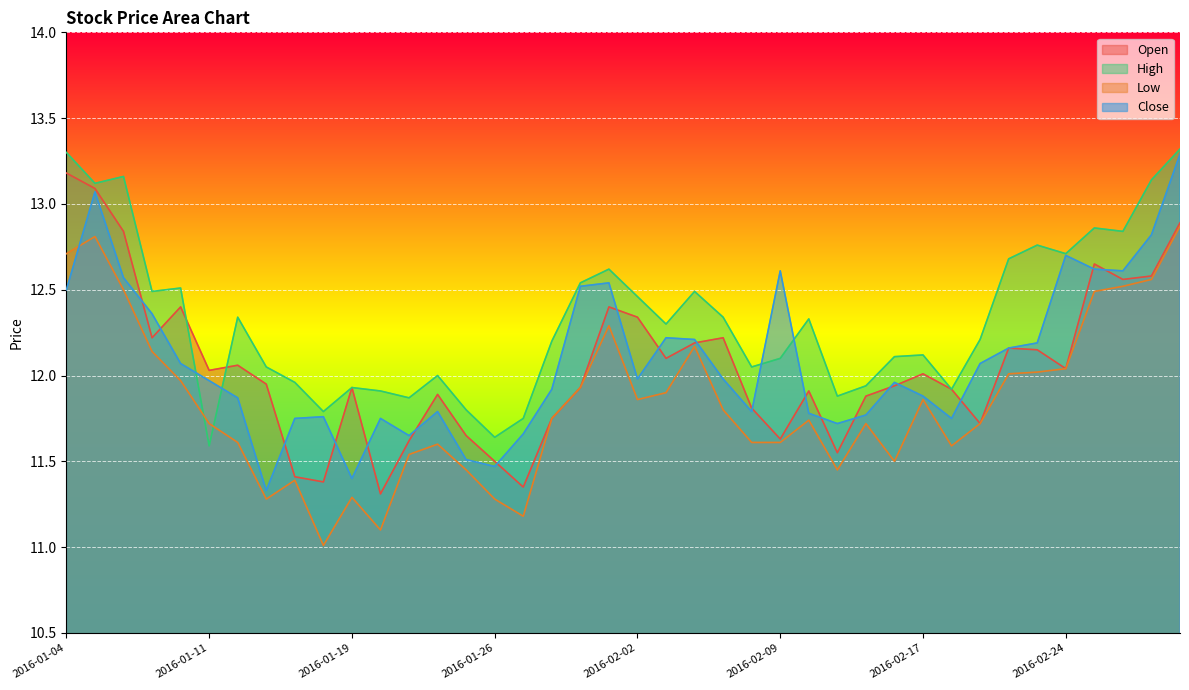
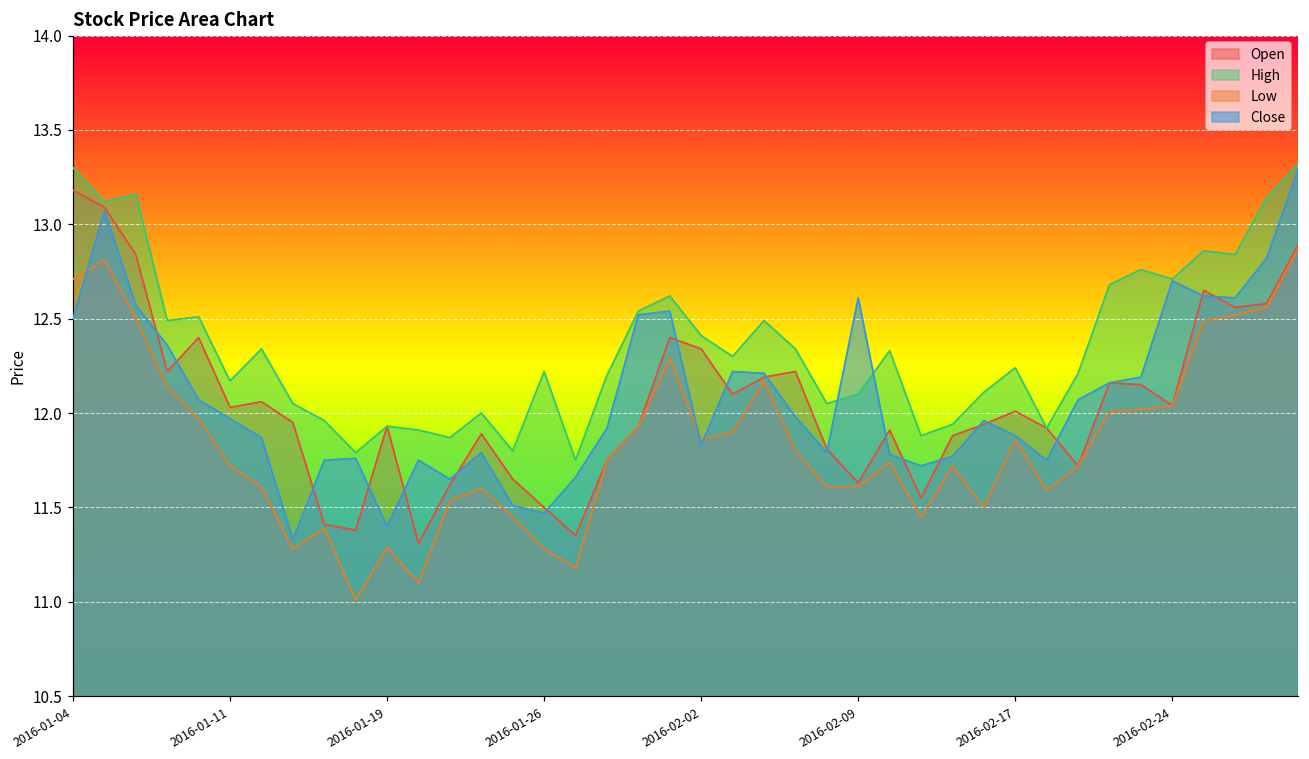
  {
    "High": {
      "2016-01-04": 13.30,
-     "2016-01-11": 11.59,
-     "2016-01-26": 11.64,
-     "2016-02-02": 12.46,
+     "2016-01-11": 12.17,
+     "2016-01-26": 12.22,
+     "2016-02-02": 12.41,
      "2016-02-09": 12.10,
-     "2016-02-17": 12.12
+     "2016-02-17": 12.24
    },
    "Close": {
      "2016-01-04": 12.50,
      "2016-01-11": 11.97,
      "2016-01-19": 11.40,
      "2016-01-26": 11.47,
-     "2016-02-02": 11.98,
+     "2016-02-02": 11.83,
      "2016-02-09": 12.61,
      "2016-02-17": 11.88
    }
  }
